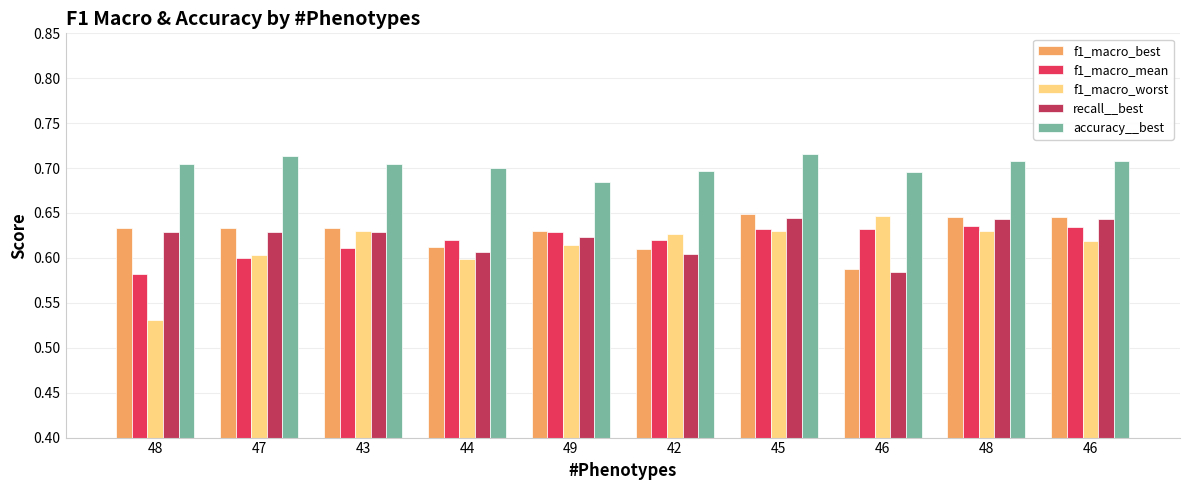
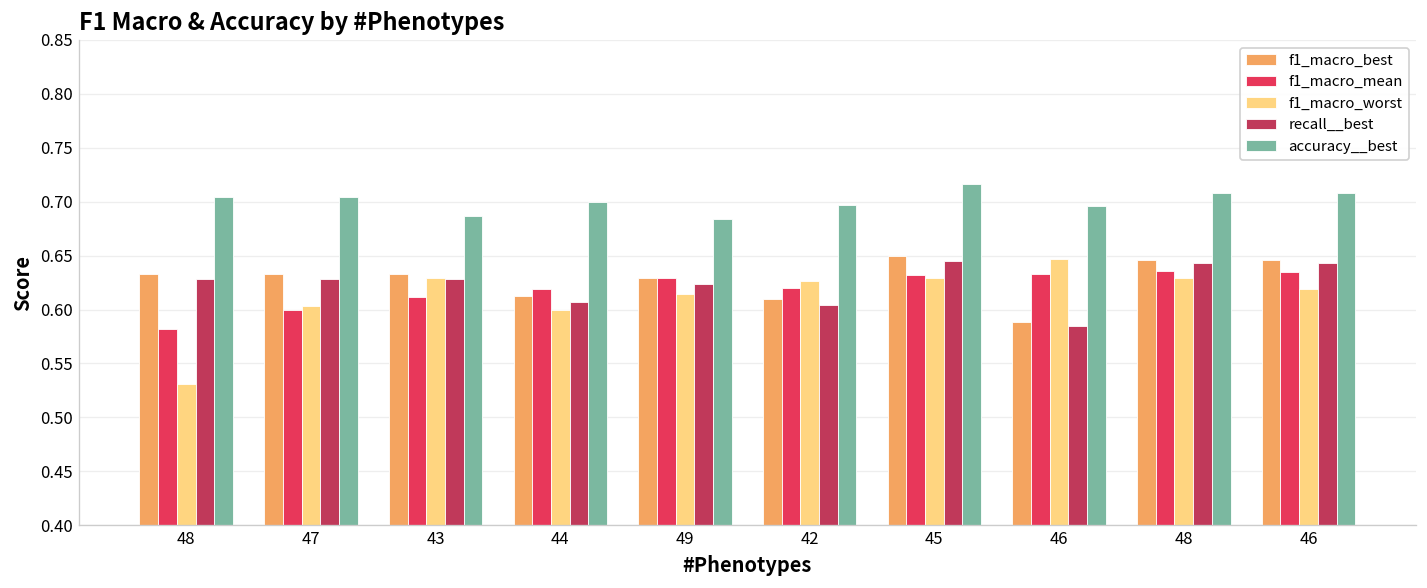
  {
    "accuracy__best": {
-     "47": 0.71,
-     "43": 0.70,
+     "47": 0.70,
+     "43": 0.69,
      "44": 0.70,
      "49": 0.68,
      "42": 0.70,
      "45": 0.72
    }
  }
